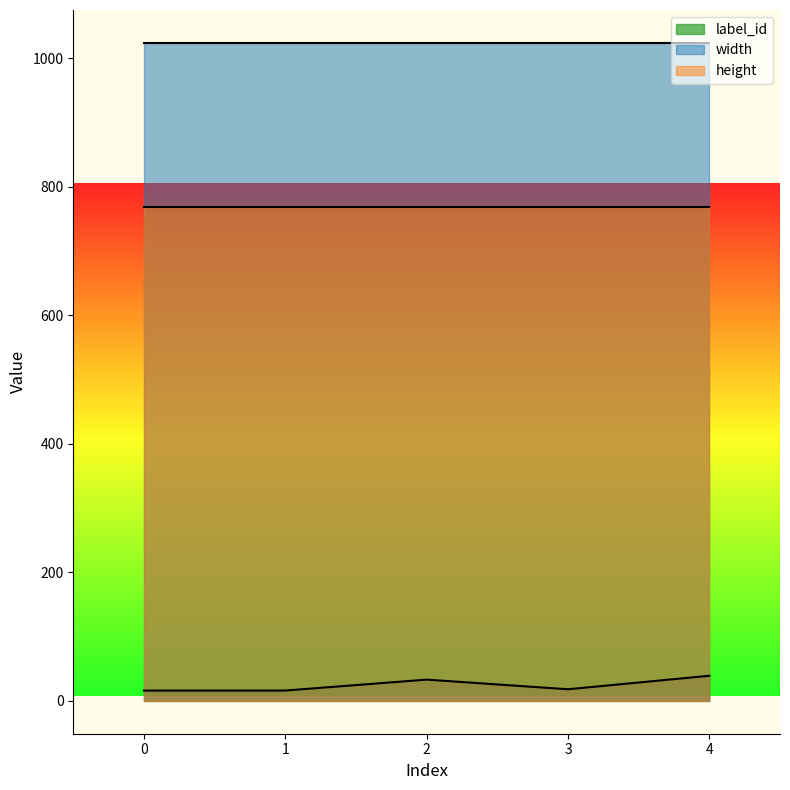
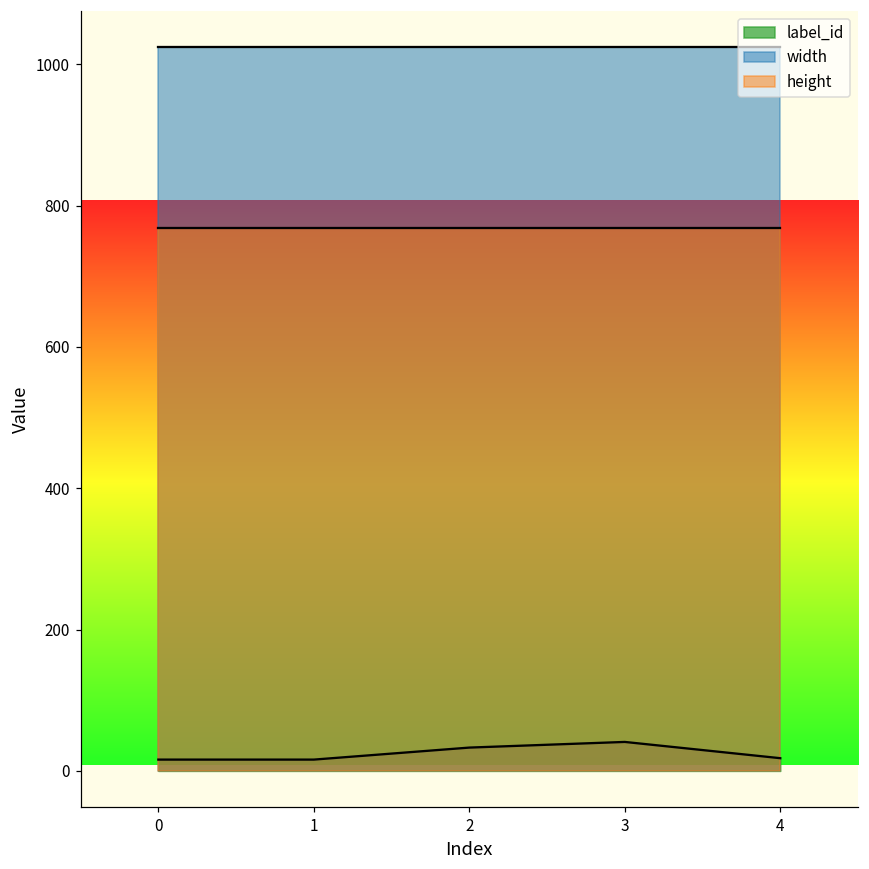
  {
    "label_id": {
      "0": 20,
      "1": 20,
      "2": 30,
-     "3": 20,
-     "4": 40
+     "3": 40,
+     "4": 20
    },
    "width": {
      "0": 1020,
      "1": 1020,
      "2": 1020,
      "3": 1020
    },
    "height": {
      "0": 770,
      "1": 770,
      "2": 770,
      "3": 770,
      "4": 770
    }
  }
